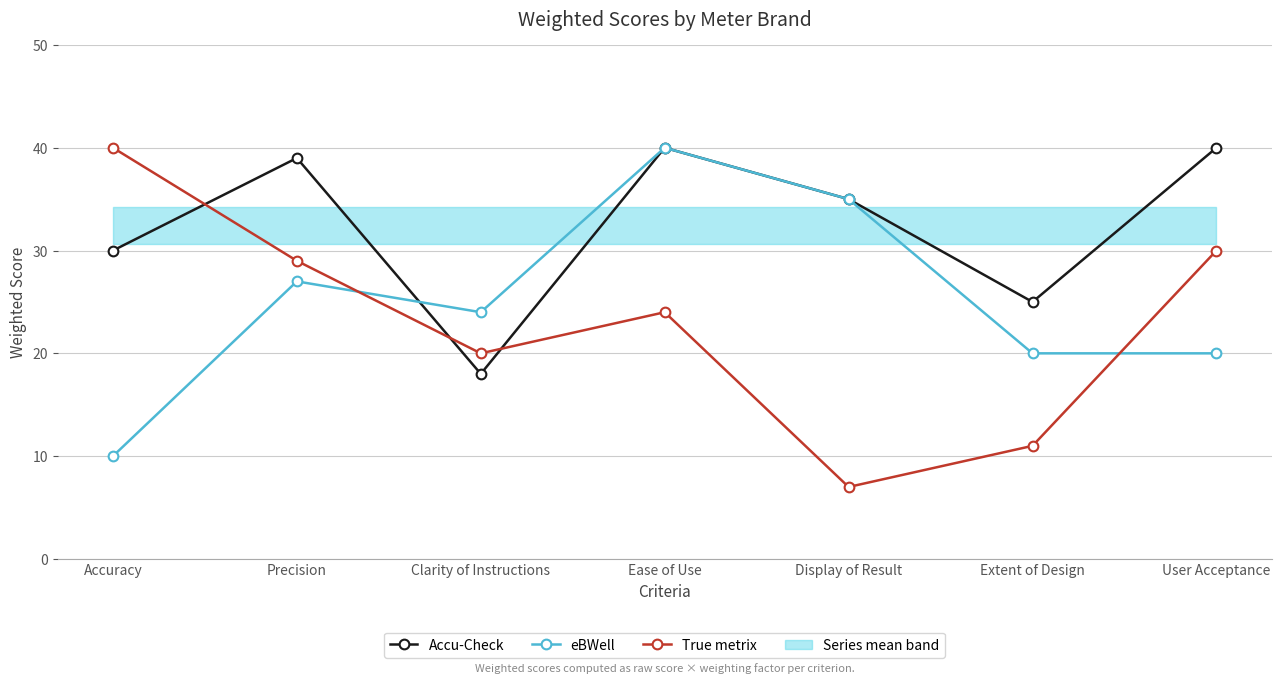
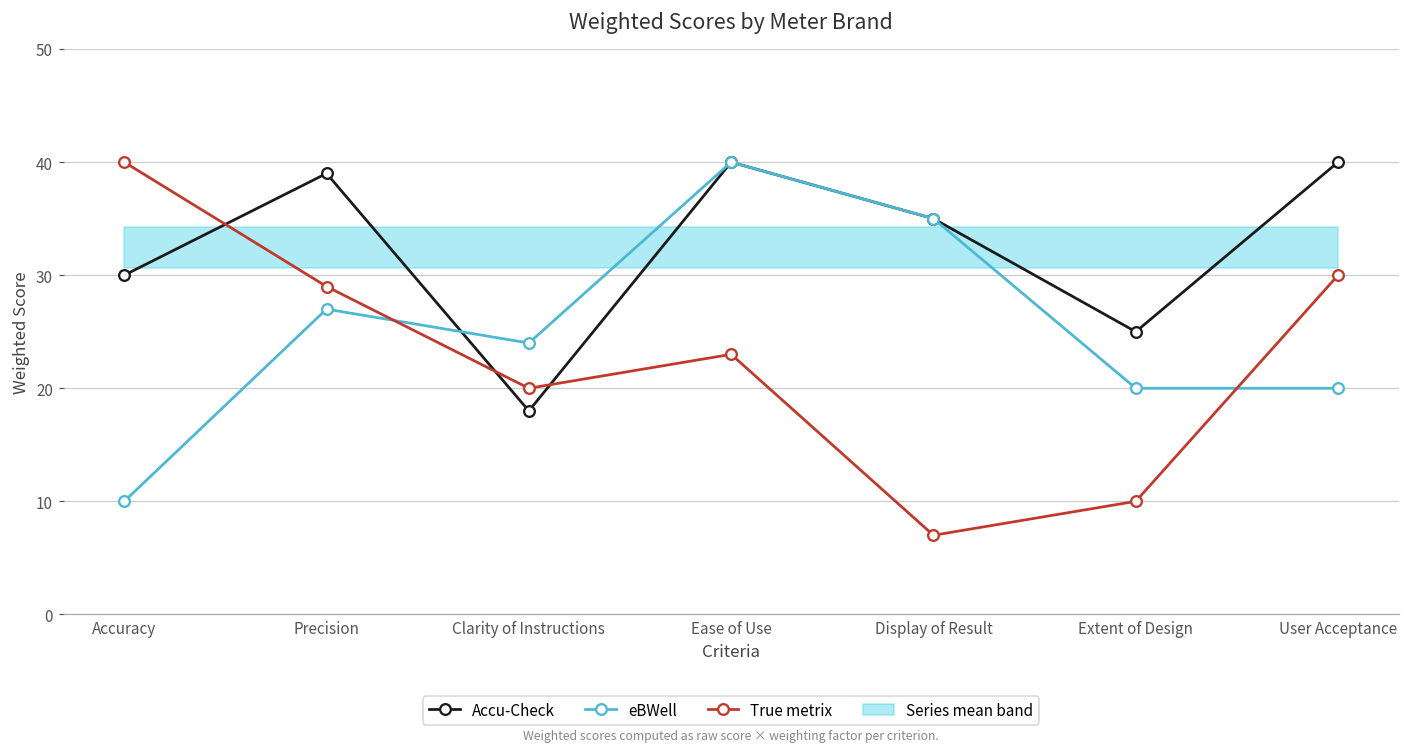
  {
    "Accu-Check": {
      "Accuracy": 30,
      "Precision": 39,
      "Clarity of Instructions": 18,
      "Extent of Design": 25,
      "User Acceptance": 40
    },
    "True metrix": {
      "Accuracy": 40,
      "Precision": 29,
      "Clarity of Instructions": 20,
-     "Ease of Use": 24,
+     "Ease of Use": 23,
      "Display of Result": 7,
-     "Extent of Design": 11,
+     "Extent of Design": 10,
      "User Acceptance": 30
    }
  }
